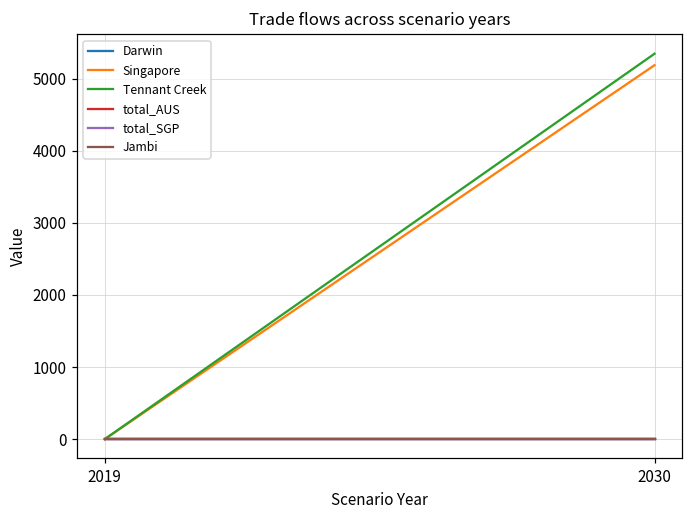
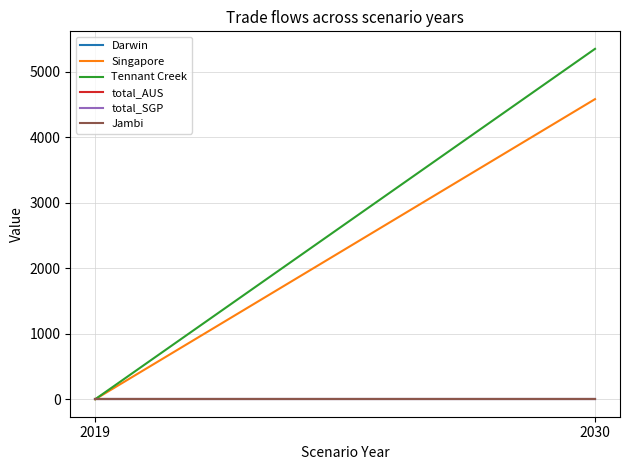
  {
    "Jambi": {
      "2030": 0
    },
    "Singapore": {
-     "2030": 5200
+     "2030": 4600
    },
    "Tennant Creek": {
      "2030": 5300
    }
  }
